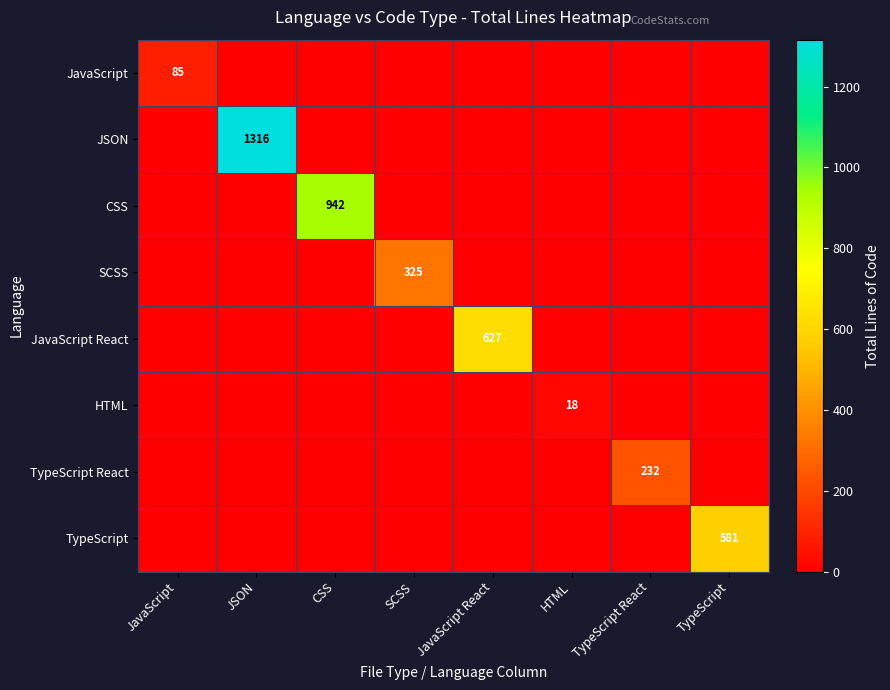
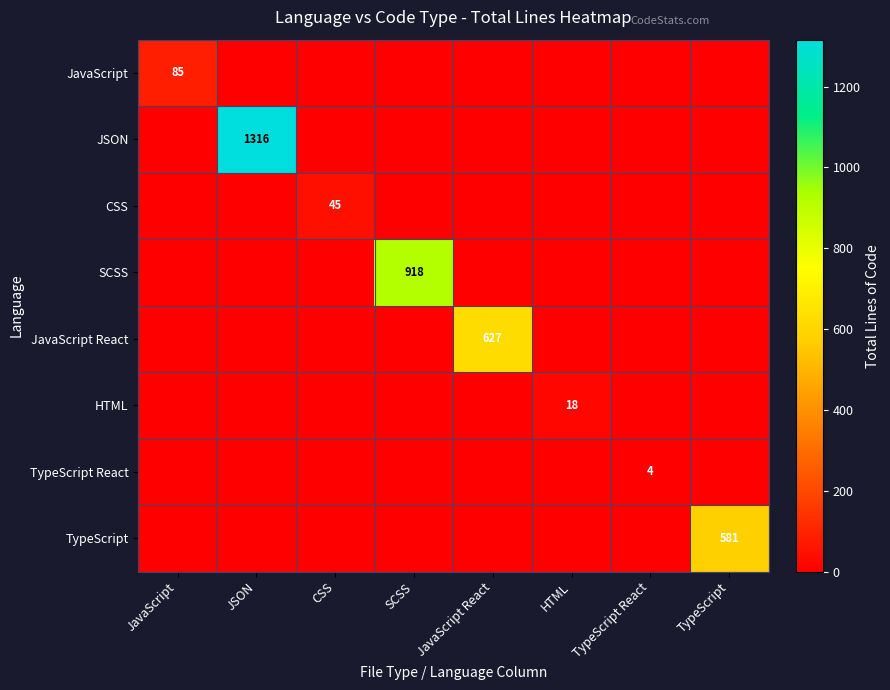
  {
    "JavaScript": {
      "JavaScript": 85
    },
    "JSON": {
      "JSON": 1316
    },
    "CSS": {
-     "CSS": 942
+     "CSS": 45
    },
    "SCSS": {
-     "SCSS": 325
+     "SCSS": 918
    },
    "JavaScript React": {
      "JavaScript React": 627
    },
    "HTML": {
      "HTML": 18
    },
    "TypeScript React": {
-     "TypeScript React": 232
+     "TypeScript React": 4
    },
    "TypeScript": {
      "TypeScript": 581
    }
  }
